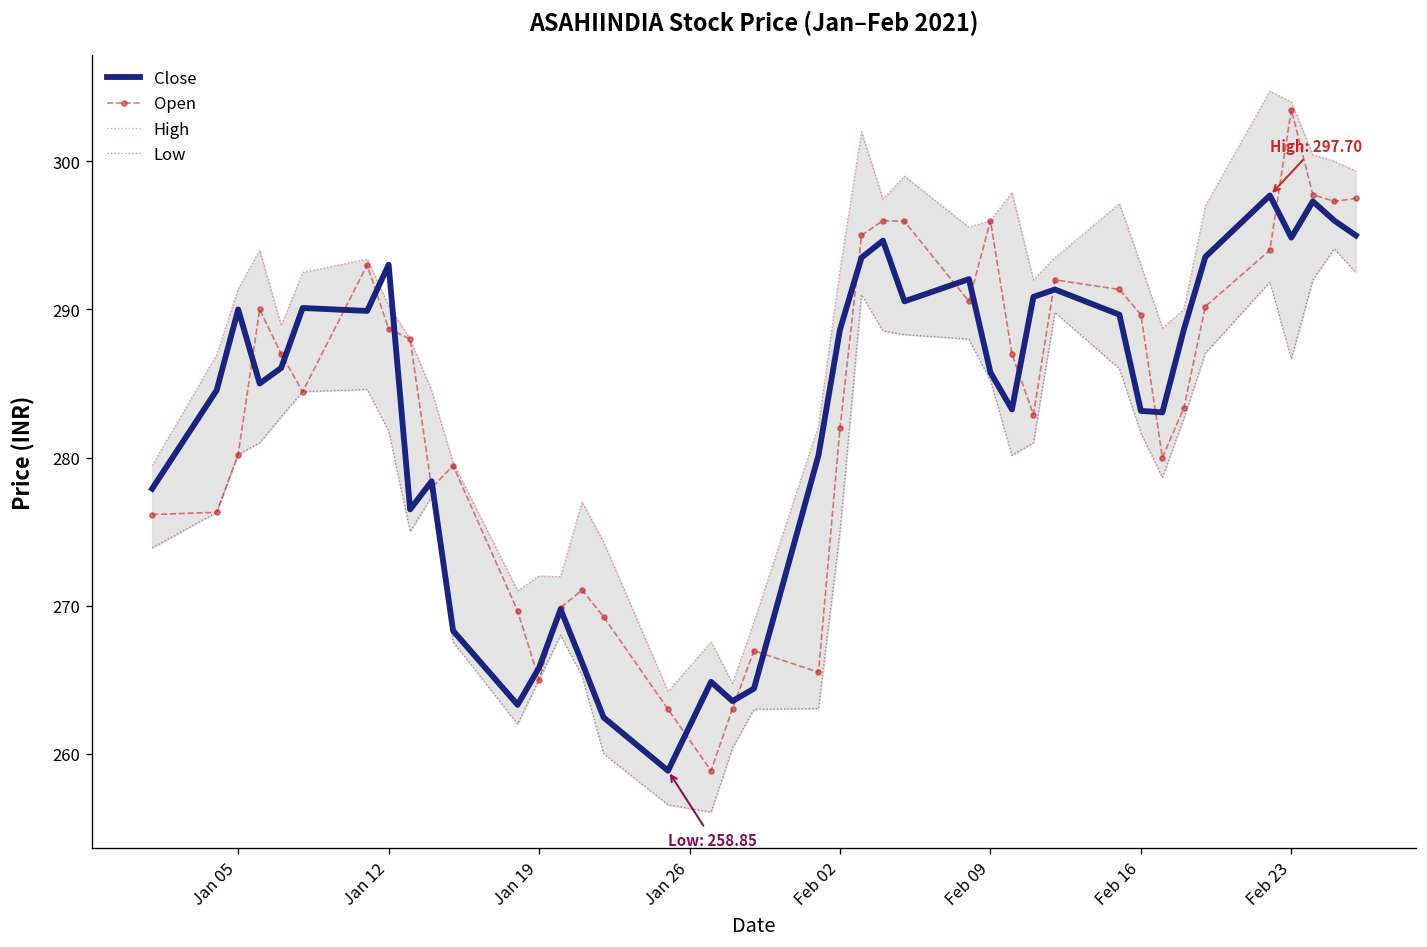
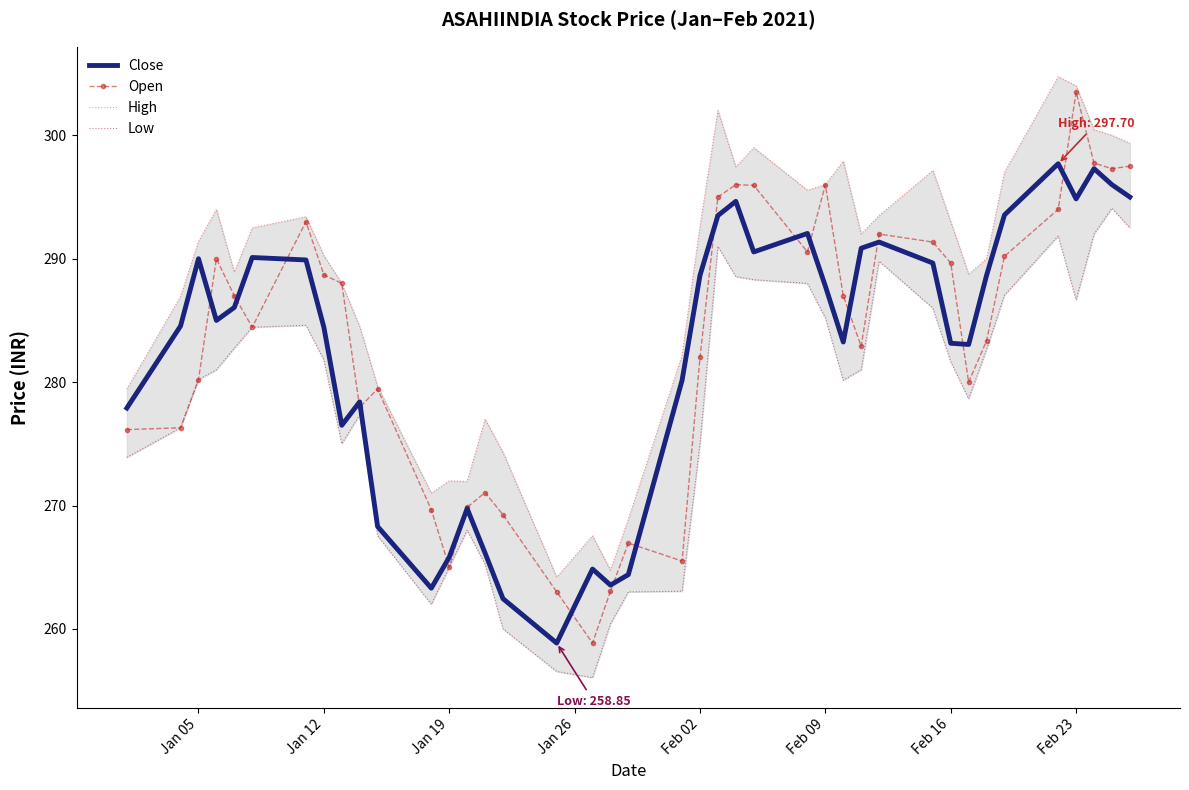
  {
    "Close": {
      "Jan 05": 290.0,
-     "Jan 12": 293.0,
+     "Jan 12": 284.5,
      "Jan 19": 265.8,
      "Feb 02": 288.7,
-     "Feb 09": 285.8,
+     "Feb 09": 287.8,
      "Feb 16": 283.2,
      "Feb 23": 294.9
    },
    "Low": {
      "Jan 12": 281.8,
      "Feb 02": 275.0,
      "Feb 09": 285.2,
      "Feb 16": 281.7,
      "Feb 23": 286.7
    }
  }
